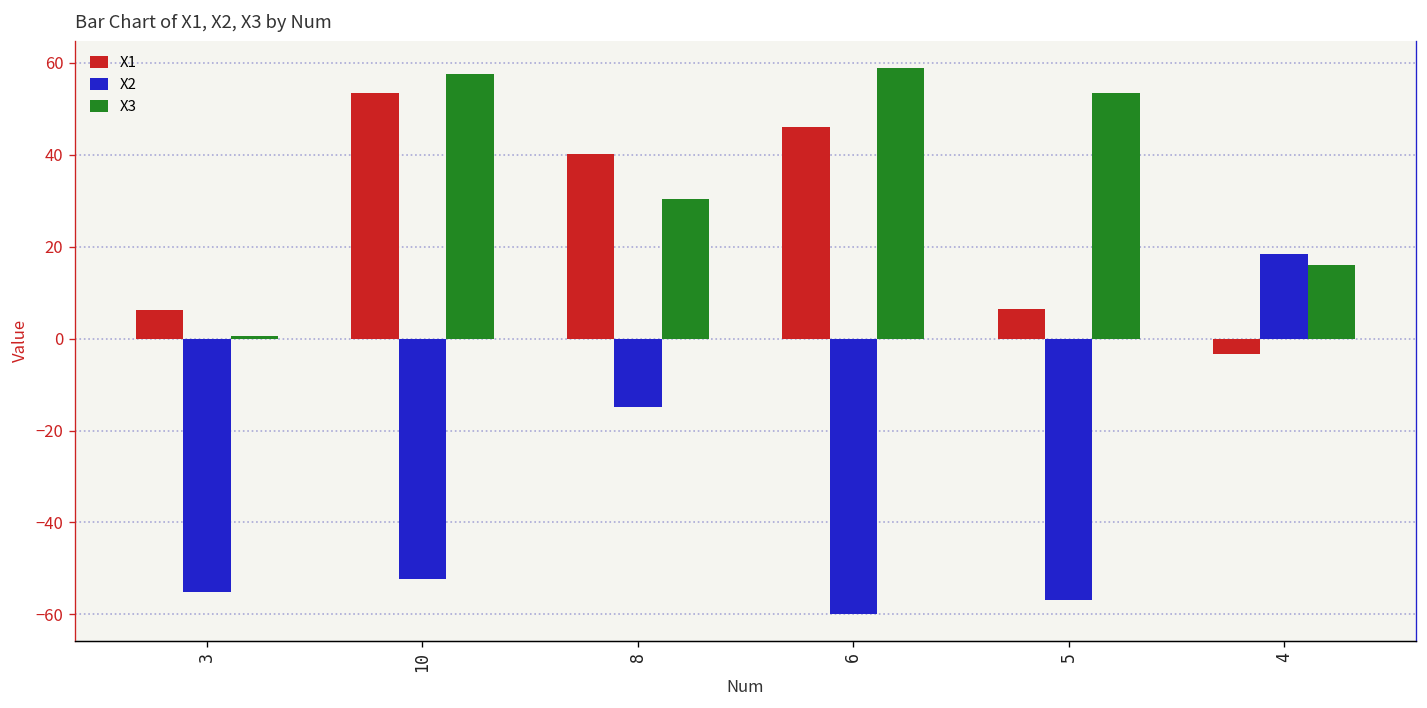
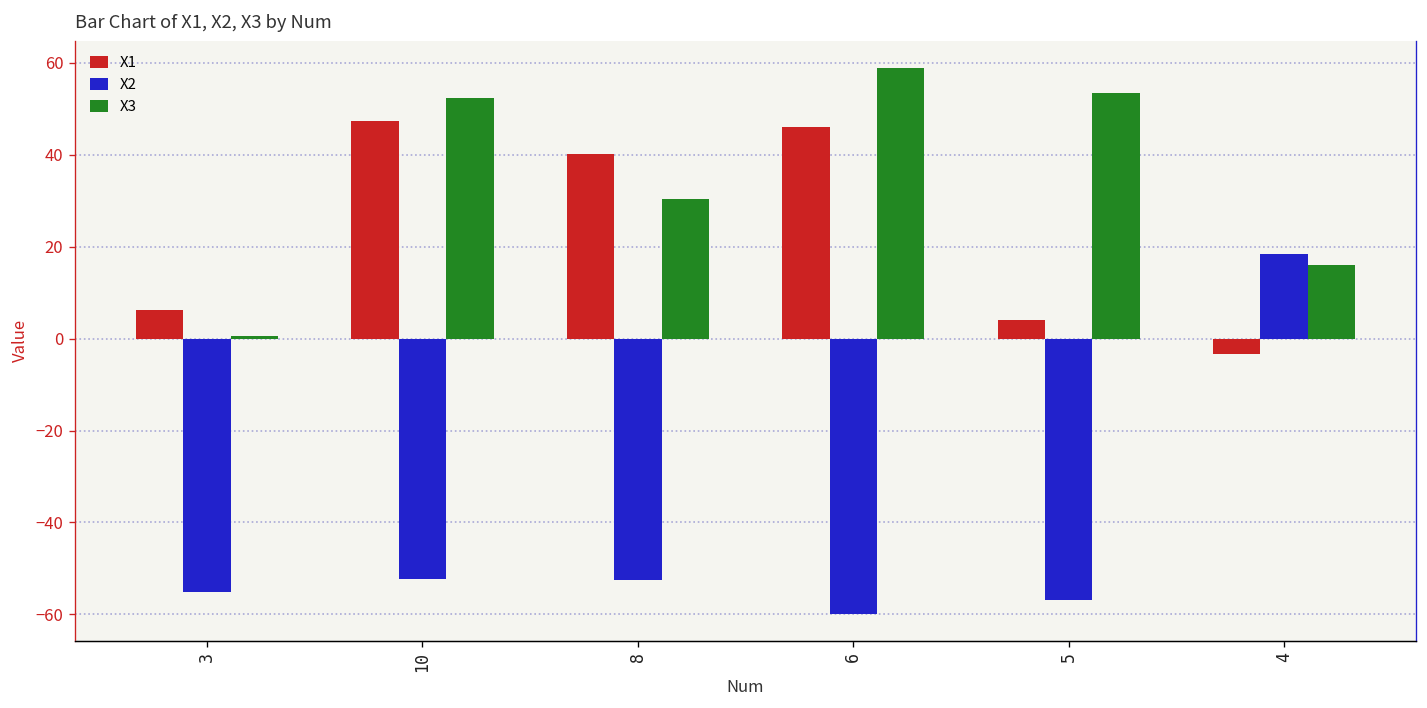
  {
    "X1": {
      "3": 6,
-     "10": 54,
+     "10": 47,
      "8": 40,
      "6": 46,
-     "5": 7,
+     "5": 4,
      "4": -3
    },
    "X2": {
      "3": -55,
      "10": -52,
-     "8": -15,
+     "8": -53,
      "6": -60,
      "5": -57,
      "4": 18
    },
    "X3": {
-     "10": 58,
+     "10": 52,
      "8": 30,
      "6": 59,
      "5": 53,
      "4": 16
    }
  }
